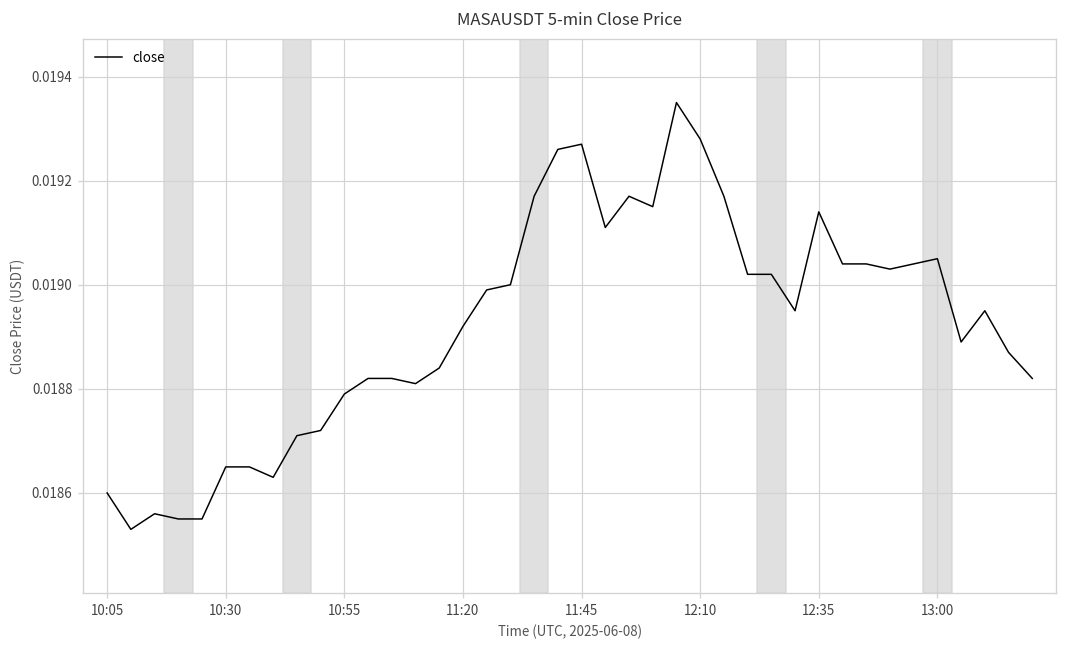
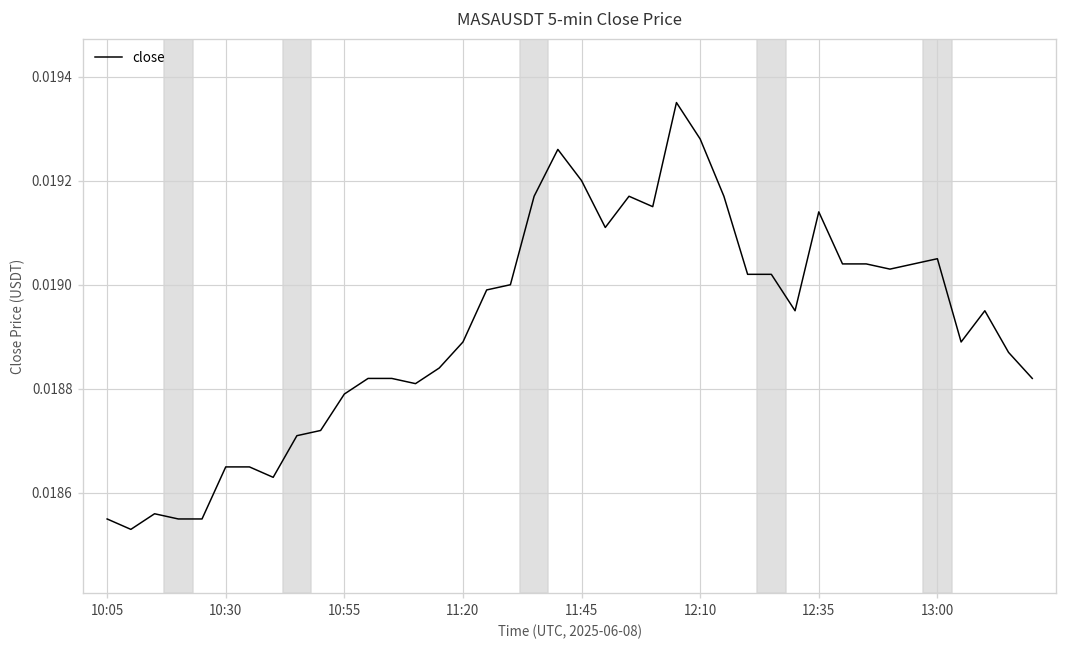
  {
-   "10:05": 0.01860,
+   "10:05": 0.01855,
    "10:30": 0.01865,
    "10:55": 0.01879,
-   "11:20": 0.01892,
-   "11:45": 0.01927,
+   "11:20": 0.01889,
+   "11:45": 0.01920,
    "12:10": 0.01928,
    "12:35": 0.01914,
    "13:00": 0.01905
  }
